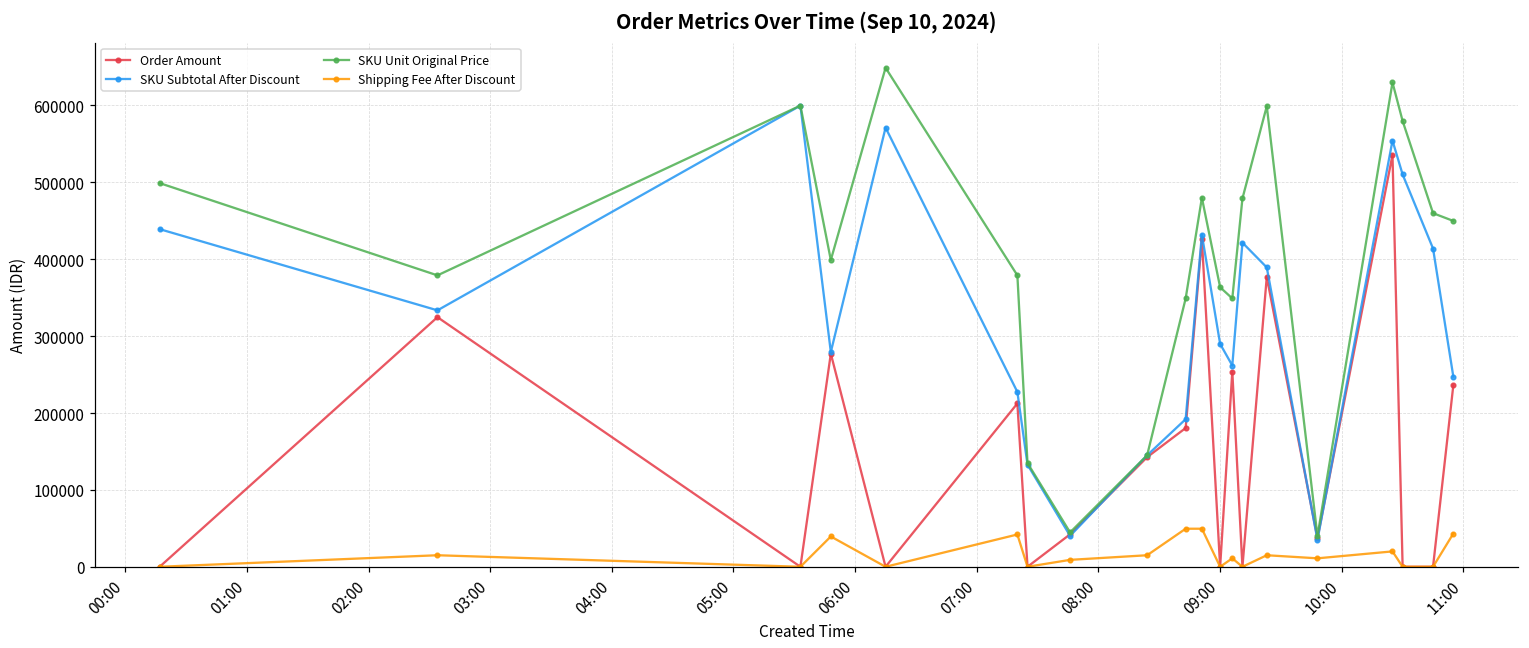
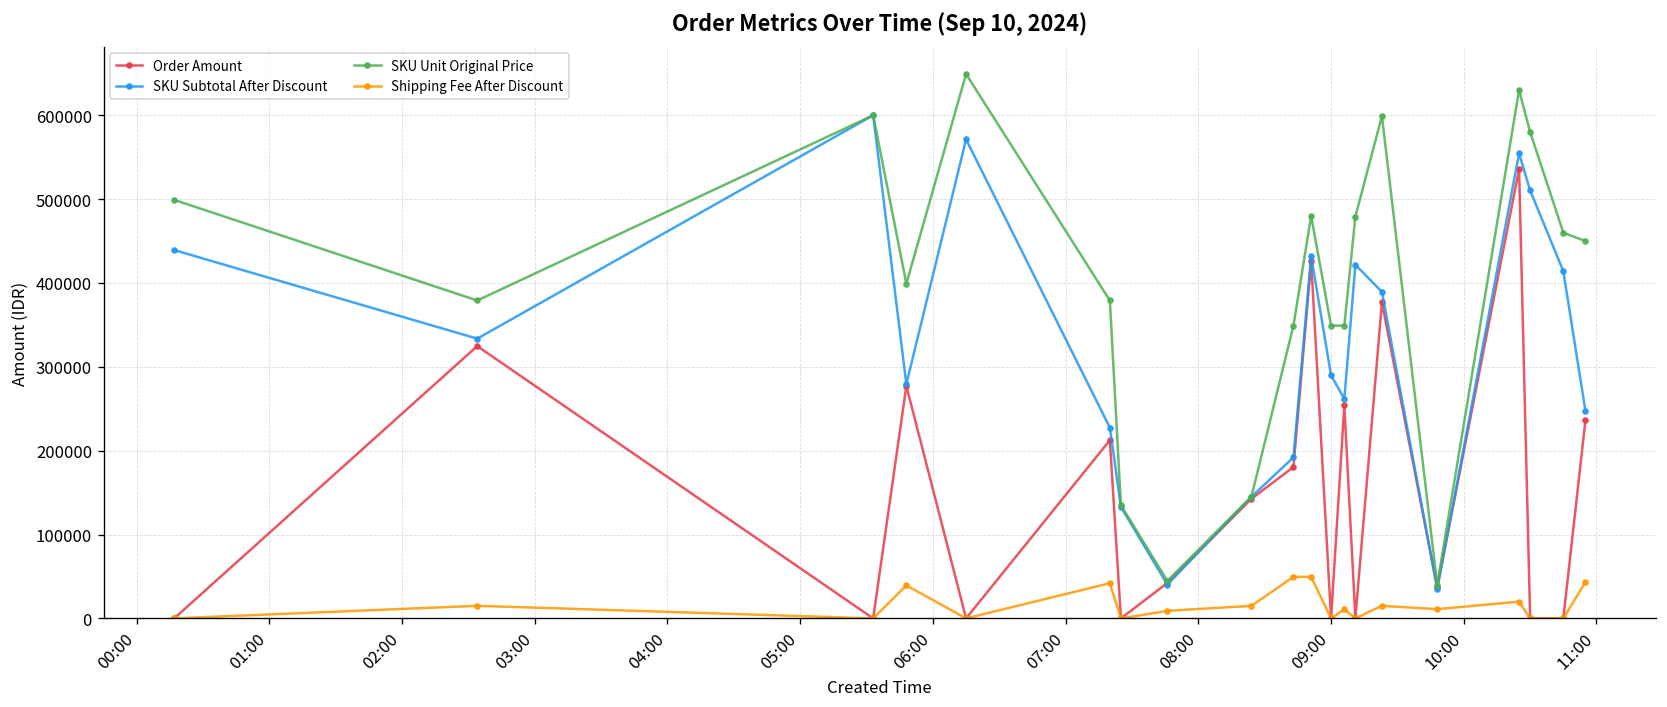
  {
    "SKU Subtotal After Discount": {
      "09:00": 290000
    },
    "SKU Unit Original Price": {
-     "09:00": 360000
+     "09:00": 350000
    }
  }
